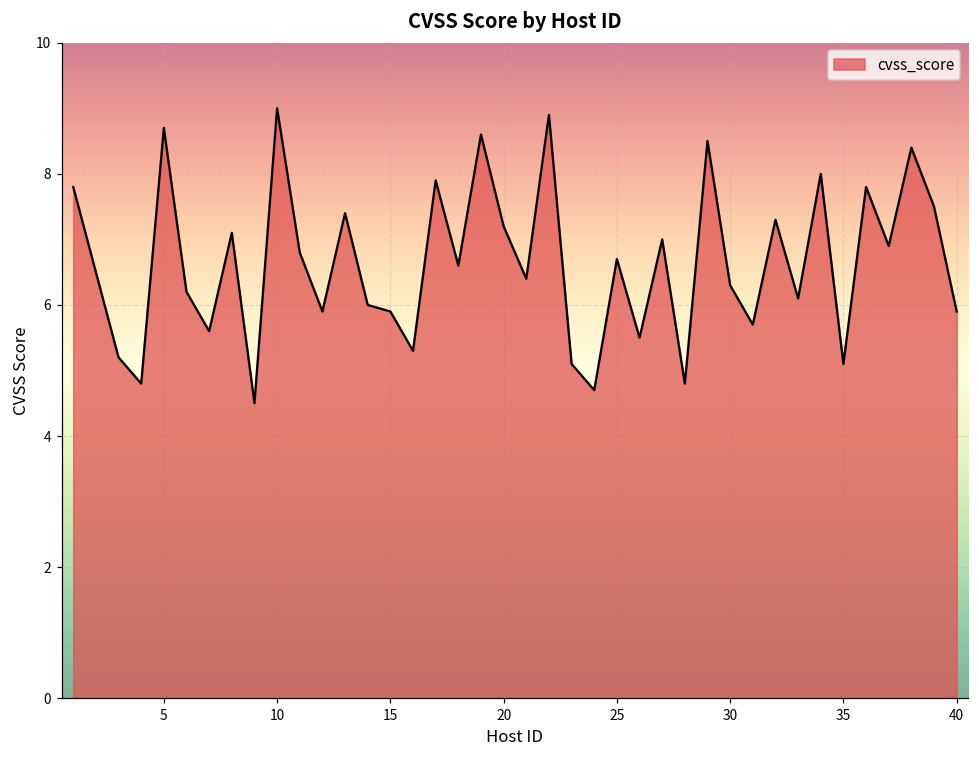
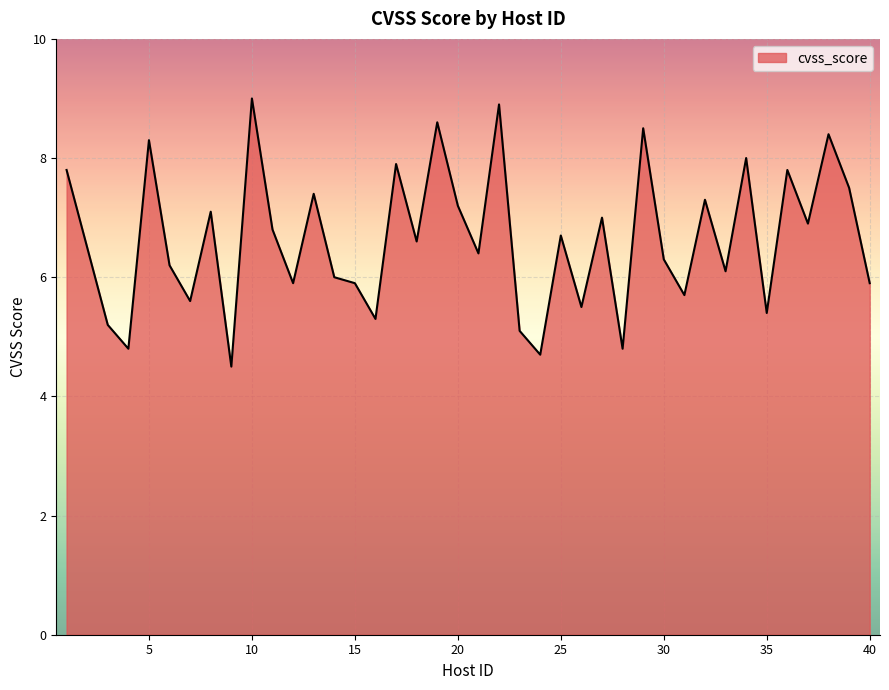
  {
-   "5": 8.7,
+   "5": 8.3,
    "10": 9.0,
    "15": 5.9,
    "20": 7.2,
    "25": 6.7,
    "30": 6.3,
-   "35": 5.1,
+   "35": 5.4,
    "40": 5.9
  }
